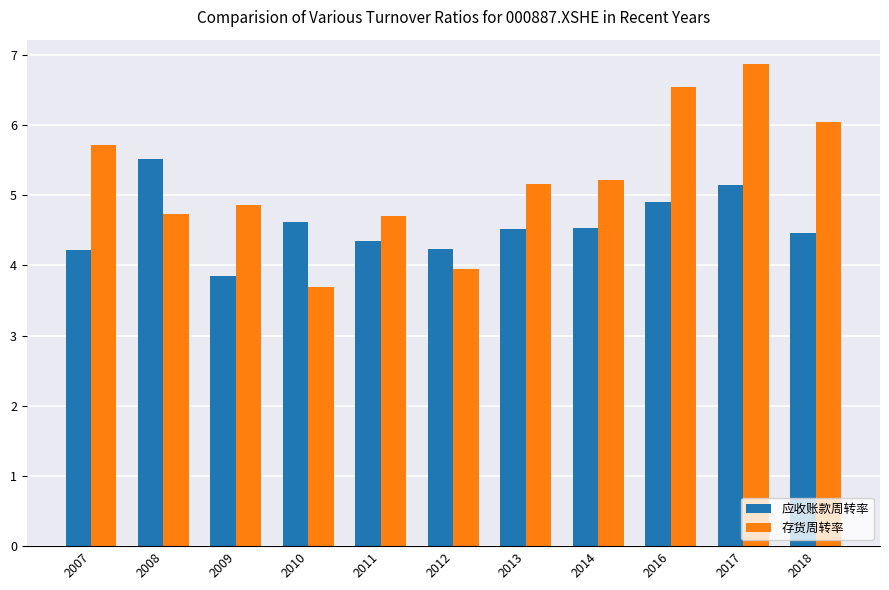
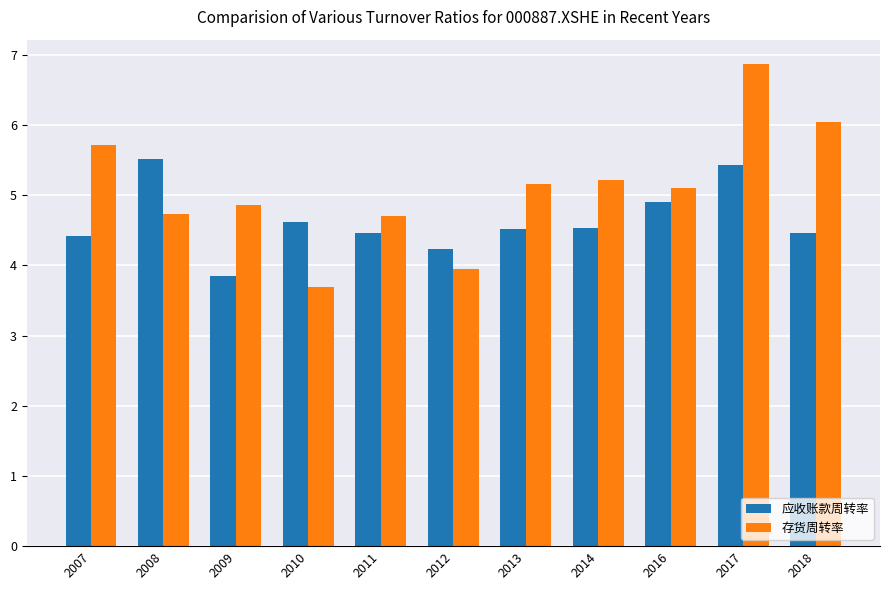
  {
    "应收账款周转率": {
-     "2007": 4.2,
+     "2007": 4.4,
      "2008": 5.5,
      "2009": 3.8,
      "2010": 4.6,
-     "2011": 4.3,
+     "2011": 4.5,
      "2012": 4.2,
      "2013": 4.5,
      "2014": 4.5,
      "2016": 4.9,
-     "2017": 5.1,
+     "2017": 5.4,
      "2018": 4.5
    },
    "存货周转率": {
      "2007": 5.7,
      "2008": 4.7,
      "2009": 4.9,
      "2010": 3.7,
      "2011": 4.7,
      "2012": 4.0,
      "2013": 5.2,
      "2014": 5.2,
-     "2016": 6.5,
+     "2016": 5.1,
      "2017": 6.9,
      "2018": 6.0
    }
  }
